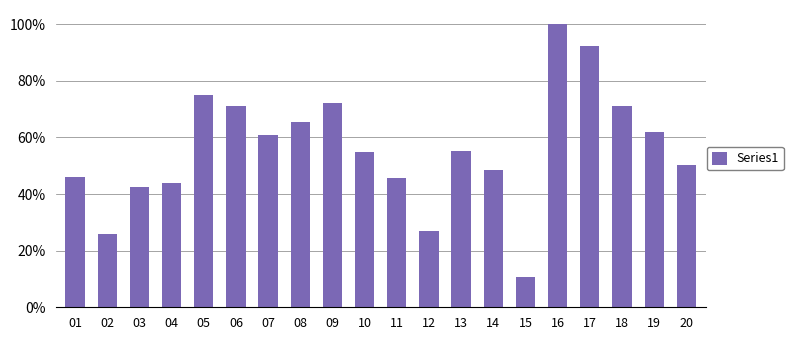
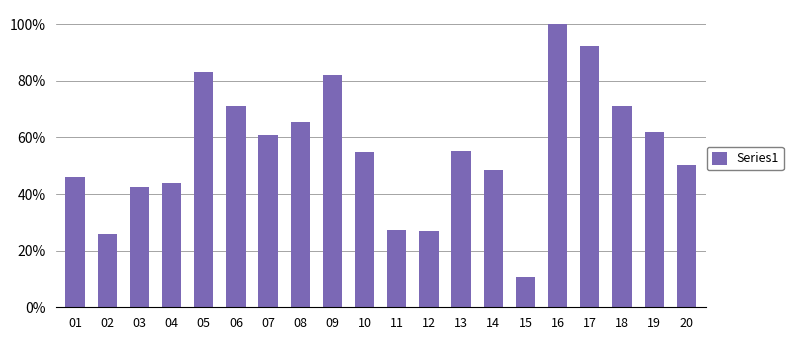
  {
    "01": "46%",
    "02": "26%",
    "03": "43%",
    "04": "44%",
-   "05": "75%",
+   "05": "83%",
    "06": "71%",
    "07": "61%",
    "08": "65%",
-   "09": "72%",
+   "09": "82%",
    "10": "55%",
-   "11": "46%",
+   "11": "27%",
    "12": "27%",
    "13": "55%",
    "14": "49%",
    "15": "11%",
    "16": "100%",
    "17": "92%",
    "18": "71%",
    "19": "62%",
    "20": "50%"
  }
